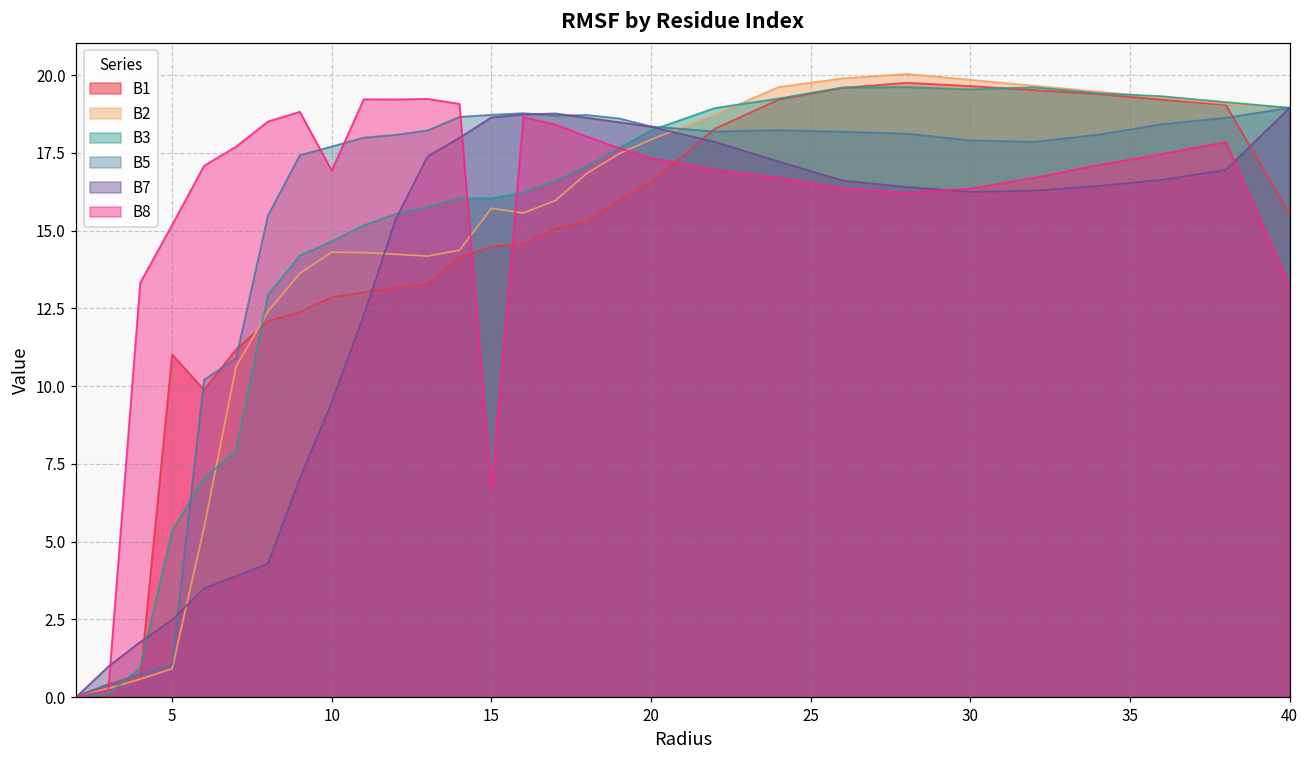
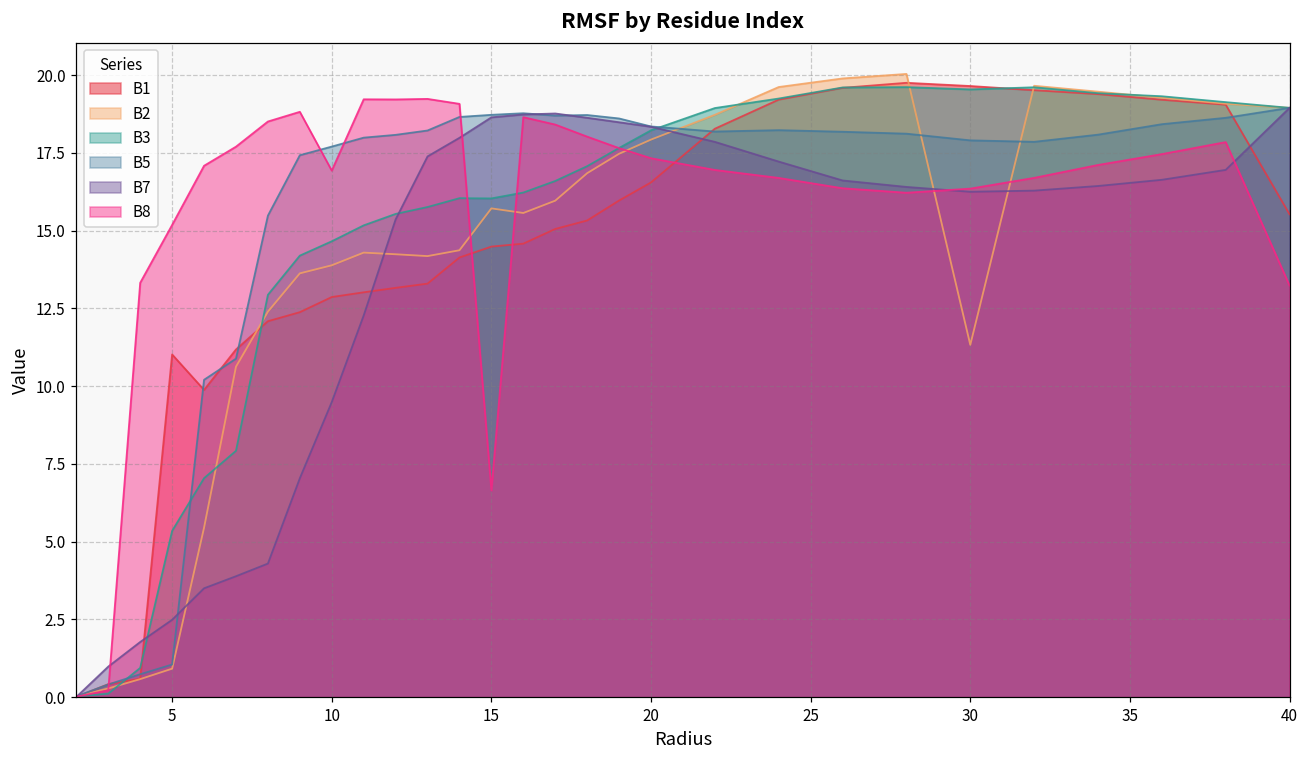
  {
    "B1": {
      "5": 11.0,
      "10": 12.9,
      "15": 14.5,
      "20": 16.5,
      "30": 19.6,
      "40": 15.5
    },
    "B2": {
      "5": 0.9,
-     "10": 14.3,
+     "10": 13.9,
      "15": 15.7,
      "20": 17.9,
-     "30": 19.8
+     "30": 11.3
    },
    "B8": {
      "5": 15.2,
      "10": 16.9,
      "15": 6.6,
      "20": 17.3,
      "30": 16.3,
      "40": 13.2
    }
  }
